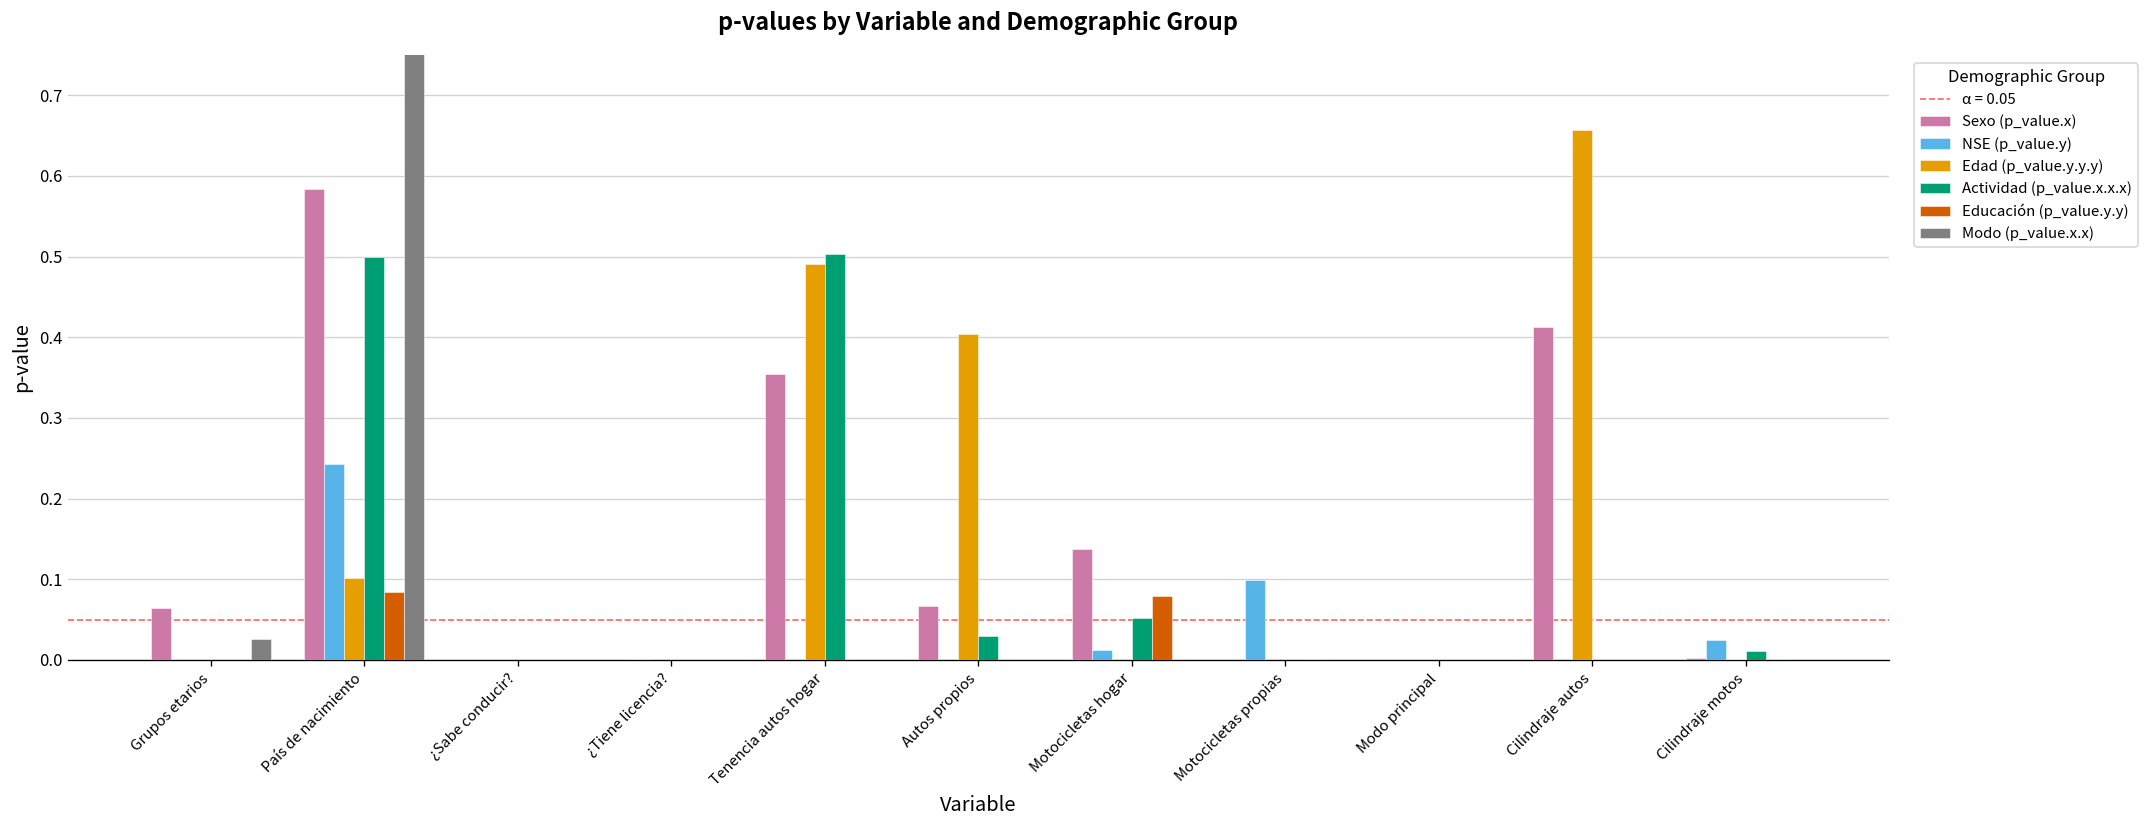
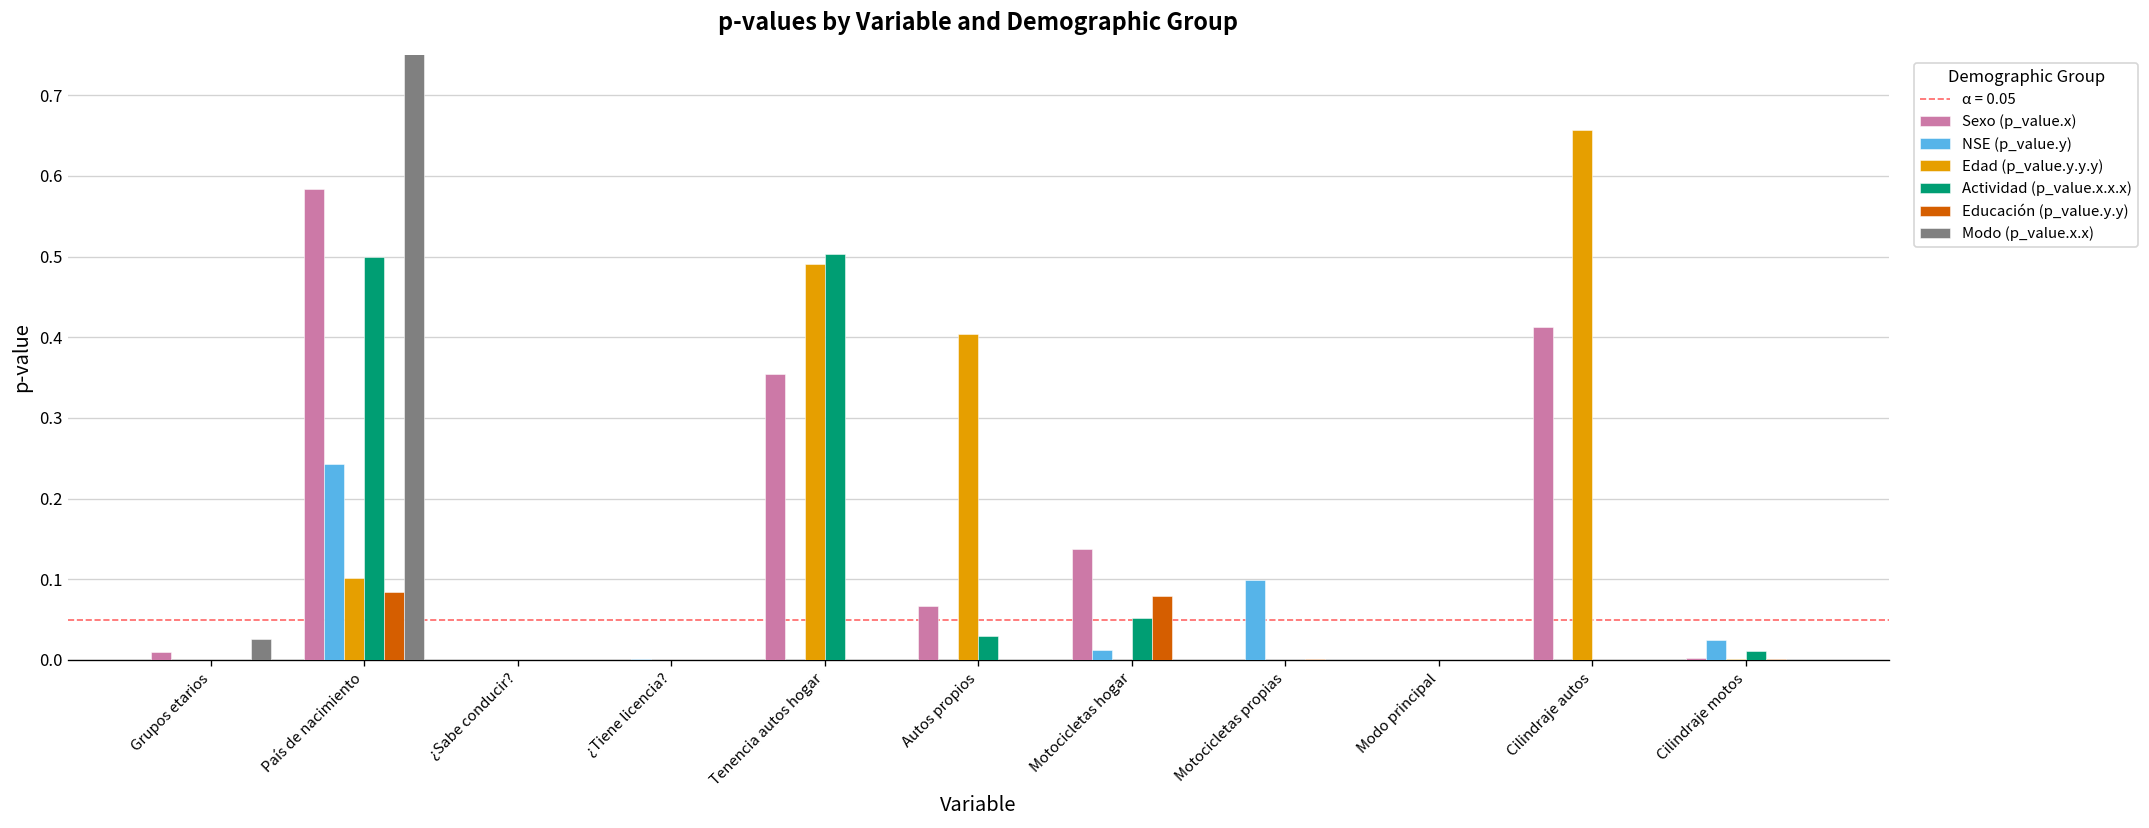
  {
    "Sexo (p_value.x)": {
-     "Grupos etarios": 0.06,
+     "Grupos etarios": 0.01,
      "País de nacimiento": 0.58,
      "¿Sabe conducir?": 0.00,
      "¿Tiene licencia?": 0.00,
      "Tenencia autos hogar": 0.35,
      "Autos propios": 0.07,
      "Motocicletas hogar": 0.14,
      "Modo principal": 0.00,
      "Cilindraje autos": 0.41
    },
    "NSE (p_value.y)": {
      "País de nacimiento": 0.24,
      "¿Sabe conducir?": 0.00,
      "Tenencia autos hogar": 0.00,
      "Autos propios": 0.00,
      "Motocicletas hogar": 0.01,
      "Motocicletas propias": 0.10,
      "Modo principal": 0.00,
      "Cilindraje autos": 0.00,
      "Cilindraje motos": 0.02
    },
    "Edad (p_value.y.y.y)": {
      "Grupos etarios": 0.00,
      "País de nacimiento": 0.10,
      "¿Sabe conducir?": 0.00,
      "¿Tiene licencia?": 0.00,
      "Tenencia autos hogar": 0.49,
      "Autos propios": 0.40,
      "Cilindraje autos": 0.66
    },
    "Actividad (p_value.x.x.x)": {
      "Grupos etarios": 0.00,
      "País de nacimiento": 0.50,
      "¿Sabe conducir?": 0.00,
      "¿Tiene licencia?": 0.00,
      "Tenencia autos hogar": 0.50,
      "Autos propios": 0.03,
      "Motocicletas hogar": 0.05,
      "Modo principal": 0.00,
      "Cilindraje autos": 0.00,
      "Cilindraje motos": 0.01
    },
    "Educación (p_value.y.y)": {
      "Grupos etarios": 0.00,
      "País de nacimiento": 0.08,
      "¿Sabe conducir?": 0.00,
      "¿Tiene licencia?": 0.00,
      "Autos propios": 0.00,
      "Motocicletas hogar": 0.08,
      "Modo principal": 0.00,
      "Cilindraje autos": 0.00
    },
    "Modo (p_value.x.x)": {
      "Grupos etarios": 0.03,
      "¿Sabe conducir?": 0.00,
      "¿Tiene licencia?": 0.00,
      "Tenencia autos hogar": 0.00,
      "Autos propios": 0.00,
      "Motocicletas hogar": 0.00,
      "Motocicletas propias": 0.00,
      "Modo principal": 0.00,
      "Cilindraje autos": 0.00,
      "Cilindraje motos": 0.00
    }
  }
